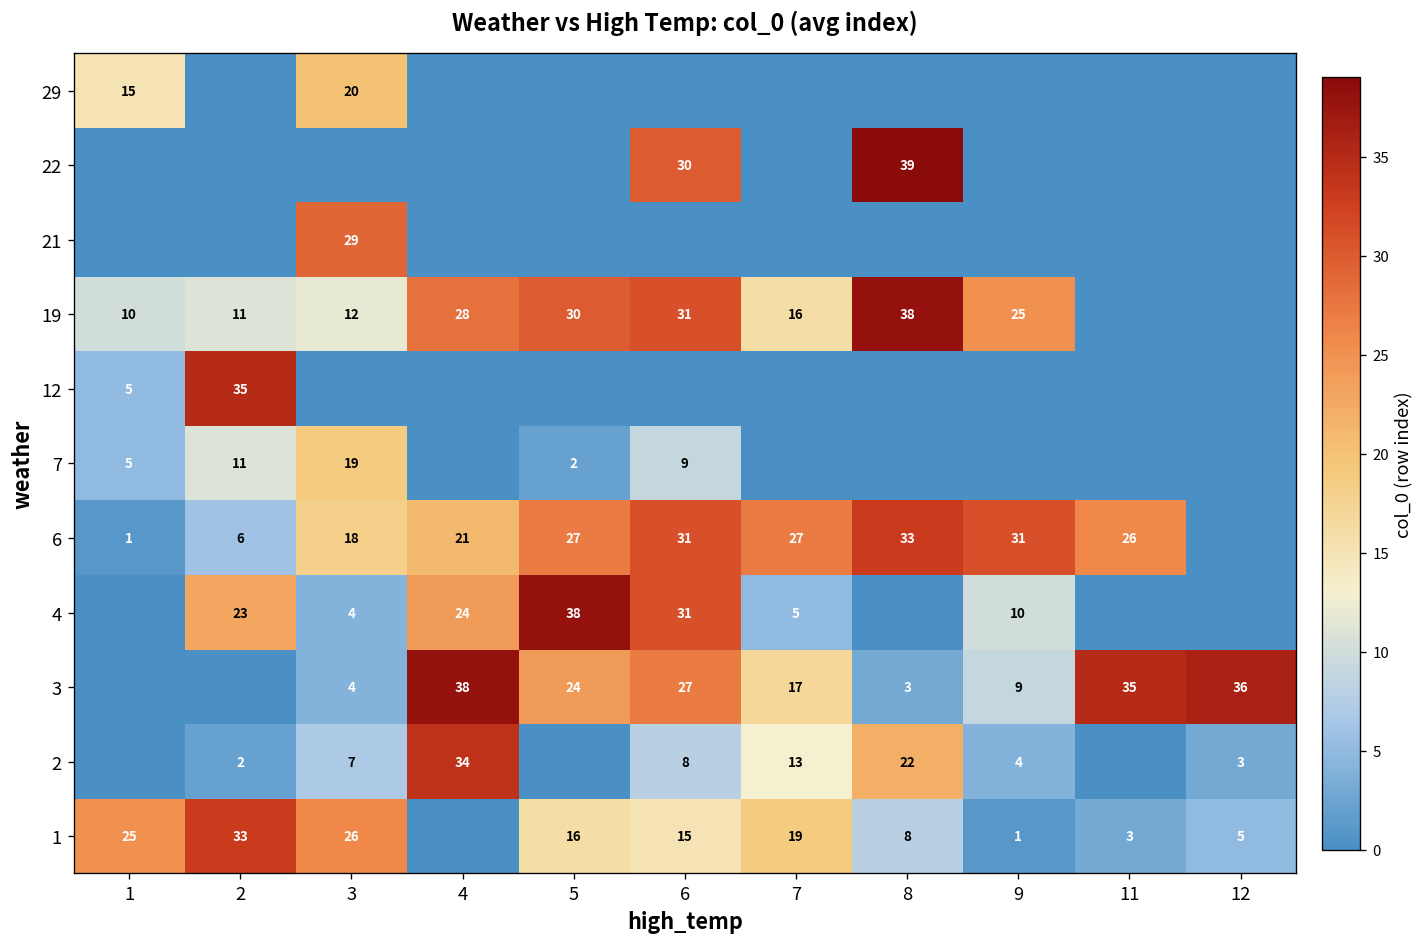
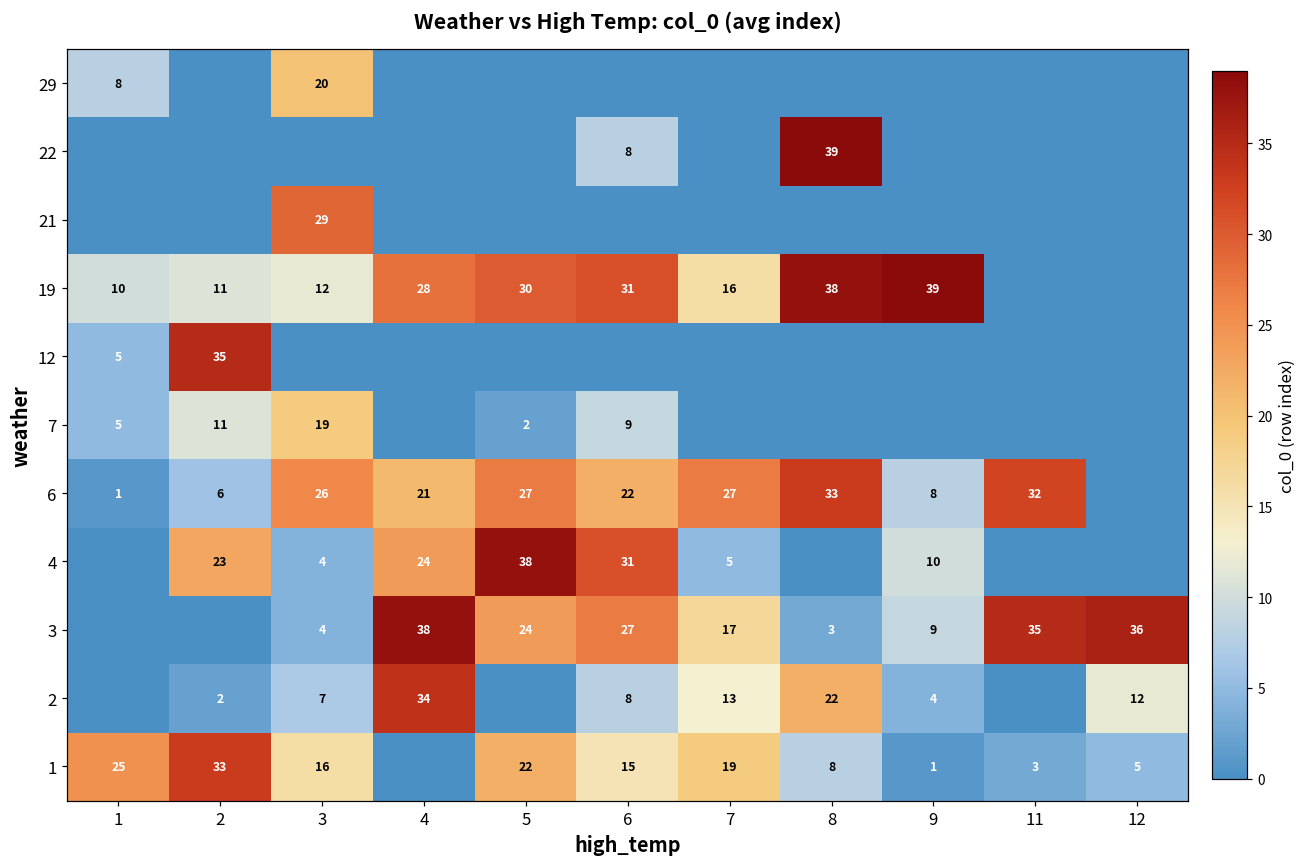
  {
    "29": {
-     "1": 15,
+     "1": 8,
      "3": 20
    },
    "22": {
-     "6": 30,
+     "6": 8,
      "8": 39
    },
    "21": {
      "3": 29
    },
    "19": {
      "1": 10,
      "2": 11,
      "3": 12,
      "4": 28,
      "5": 30,
      "6": 31,
      "7": 16,
      "8": 38,
-     "9": 25
+     "9": 39
    },
    "12": {
      "1": 5,
      "2": 35
    },
    "7": {
      "1": 5,
      "2": 11,
      "3": 19,
      "5": 2,
      "6": 9
    },
    "6": {
      "1": 1,
      "2": 6,
-     "3": 18,
+     "3": 26,
      "4": 21,
      "5": 27,
-     "6": 31,
+     "6": 22,
      "7": 27,
      "8": 33,
-     "9": 31,
-     "11": 26
+     "9": 8,
+     "11": 32
    },
    "4": {
      "2": 23,
      "3": 4,
      "4": 24,
      "5": 38,
      "6": 31,
      "7": 5,
      "9": 10
    },
    "3": {
      "3": 4,
      "4": 38,
      "5": 24,
      "6": 27,
      "7": 17,
      "8": 3,
      "9": 9,
      "11": 35,
      "12": 36
    },
    "2": {
      "2": 2,
      "3": 7,
      "4": 34,
      "6": 8,
      "7": 13,
      "8": 22,
      "9": 4,
-     "12": 3
+     "12": 12
    },
    "1": {
      "1": 25,
      "2": 33,
-     "3": 26,
-     "5": 16,
+     "3": 16,
+     "5": 22,
      "6": 15,
      "7": 19,
      "8": 8,
      "9": 1,
      "11": 3,
      "12": 5
    }
  }
